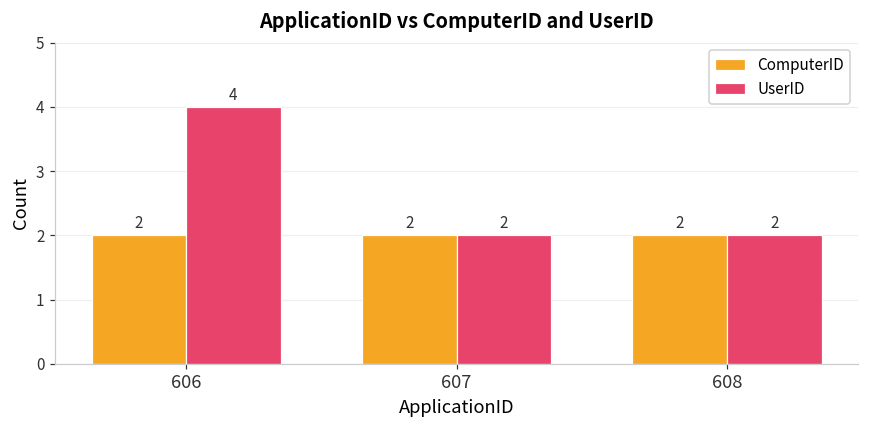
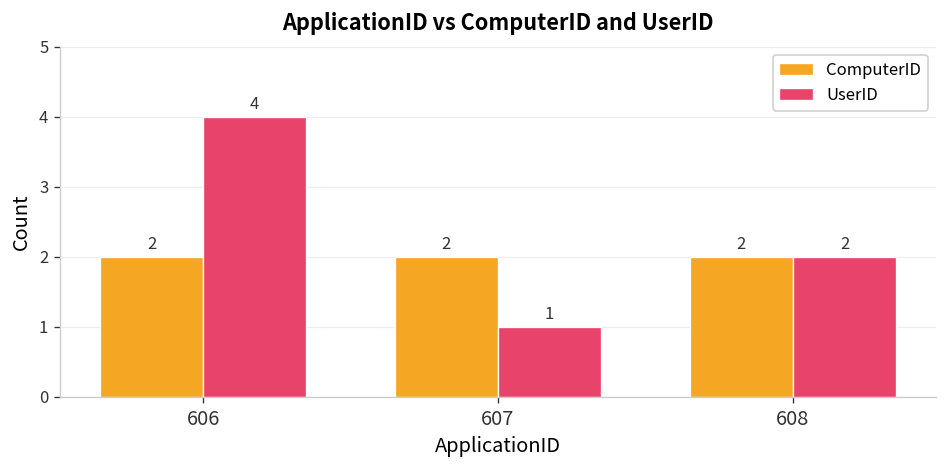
  {
    "ComputerID": {
      "606": 2,
      "607": 2,
      "608": 2
    },
    "UserID": {
      "606": 4,
-     "607": 2,
+     "607": 1,
      "608": 2
    }
  }
